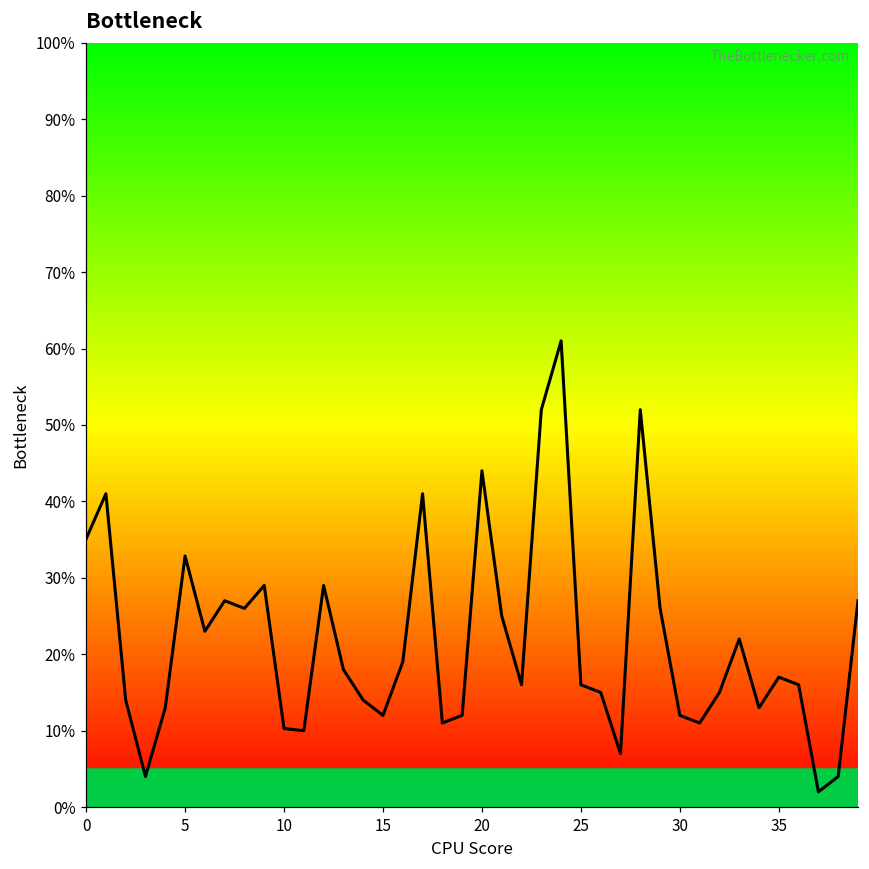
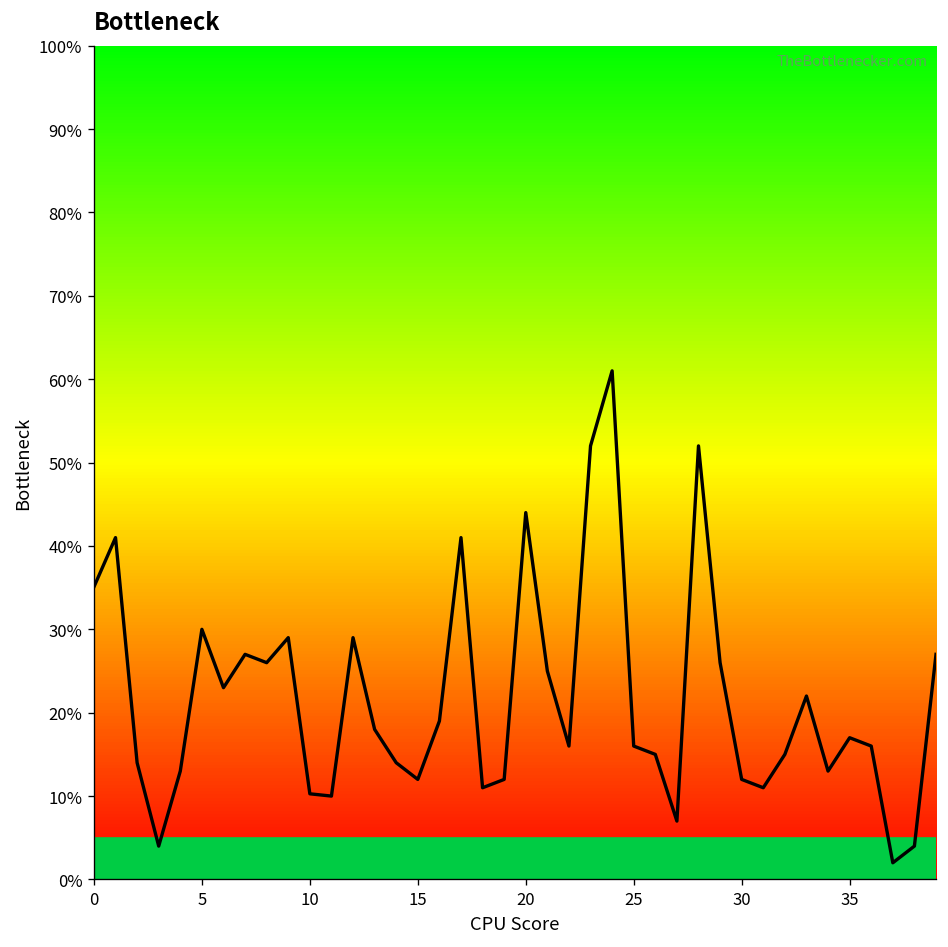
  {
    "0": "35%",
-   "5": "33%",
+   "5": "30%",
    "10": "10%",
    "15": "12%",
    "20": "44%",
    "25": "16%",
    "30": "12%",
    "35": "17%"
  }
